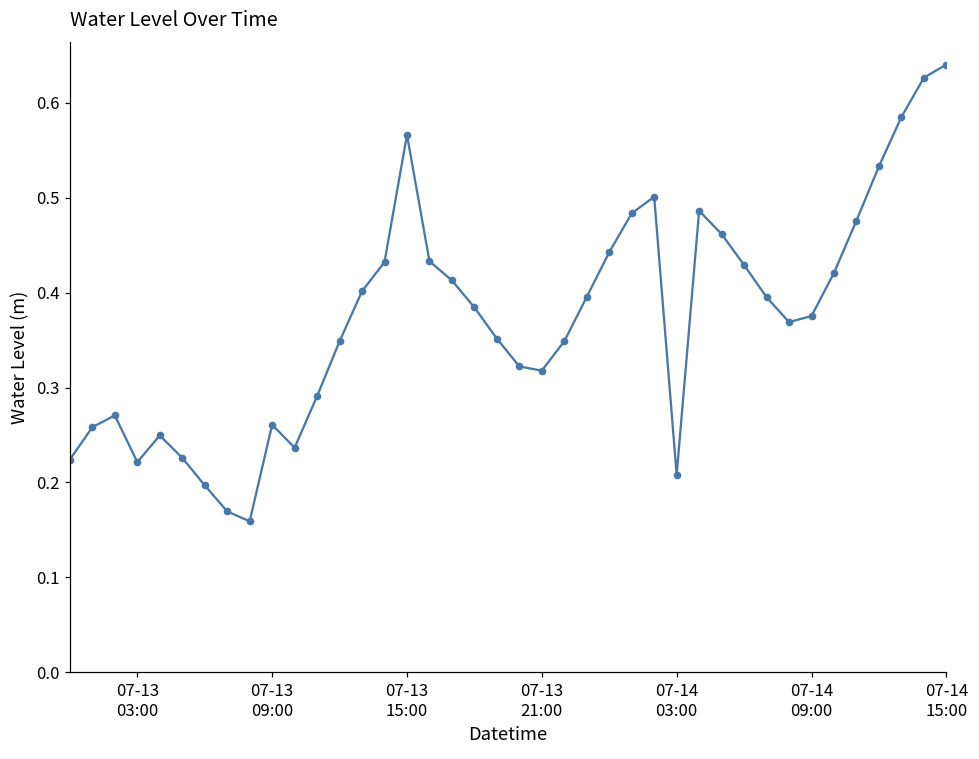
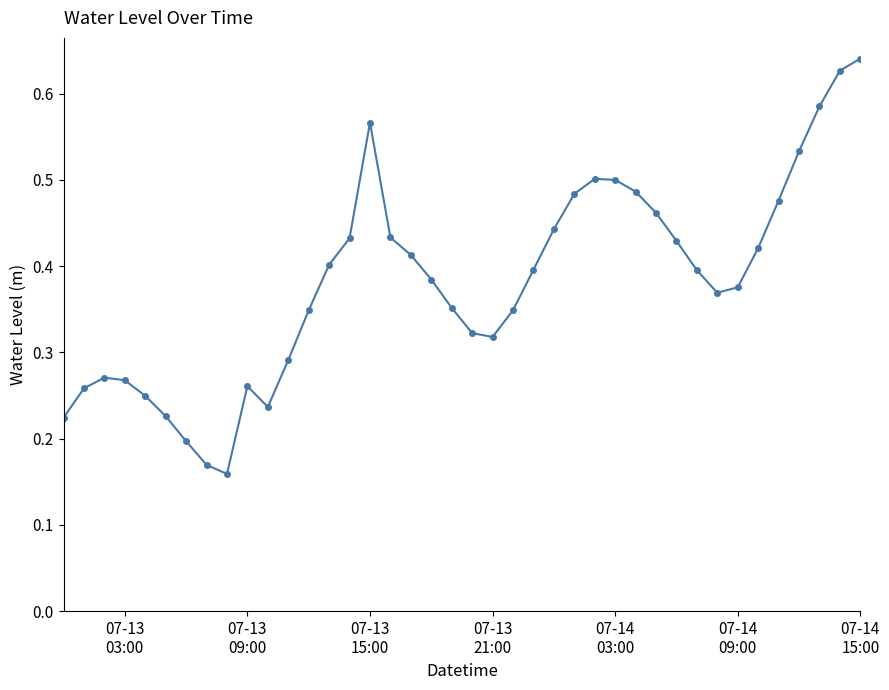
  {
-   "07-13 03:00": 0.22,
+   "07-13 03:00": 0.27,
    "07-13 09:00": 0.26,
    "07-13 15:00": 0.57,
    "07-13 21:00": 0.32,
-   "07-14 03:00": 0.21,
+   "07-14 03:00": 0.50,
    "07-14 09:00": 0.38,
    "07-14 15:00": 0.64
  }
